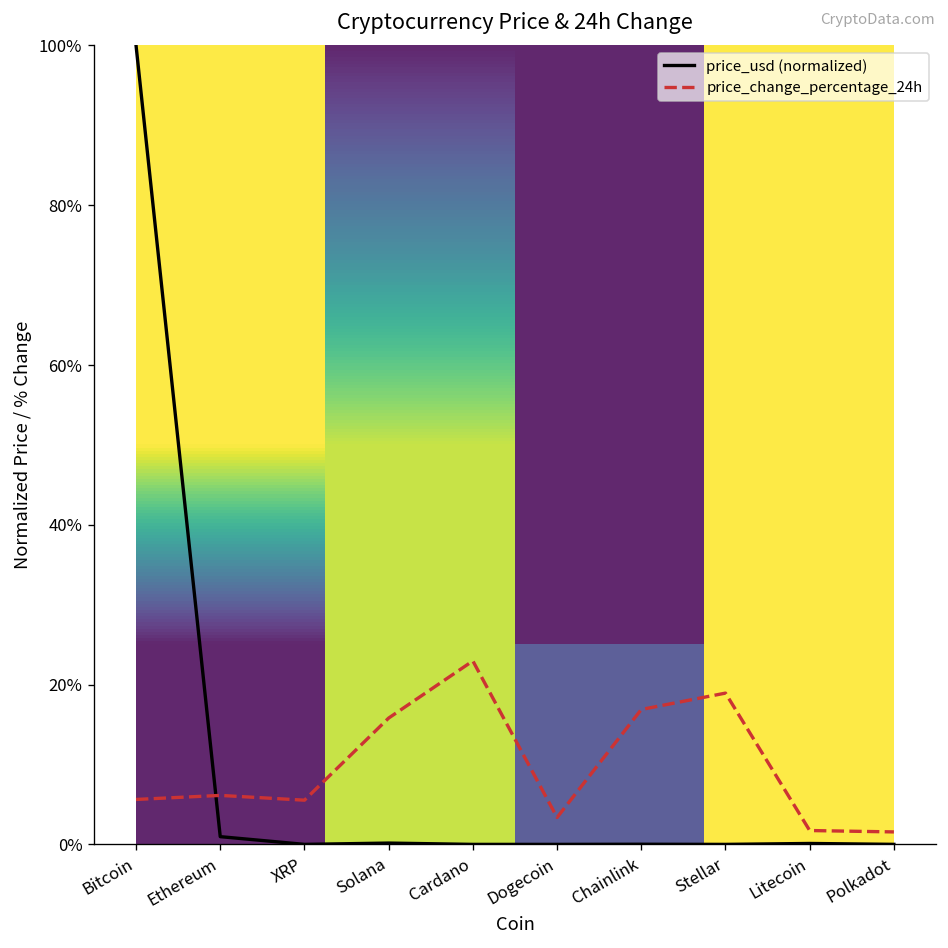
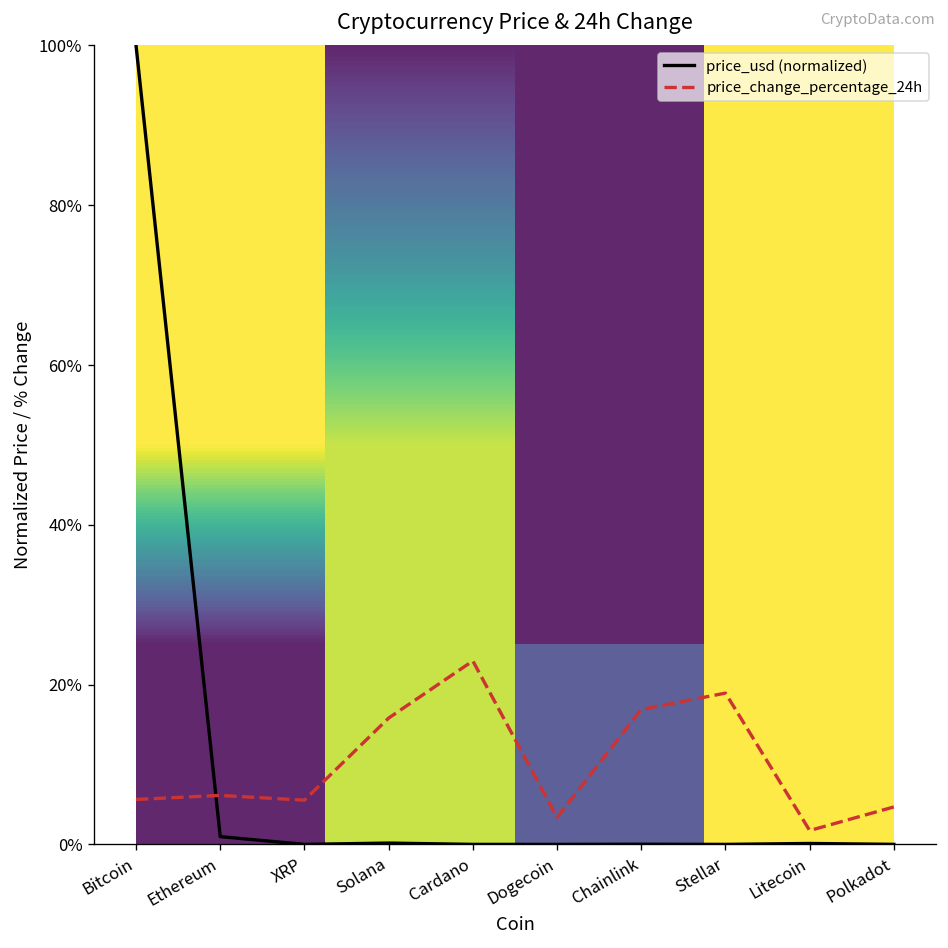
  {
    "price_usd (normalized)": {
      "Bitcoin": "100%",
      "Ethereum": "1%",
      "XRP": "0%",
      "Solana": "0%",
      "Cardano": "0%",
      "Dogecoin": "0%",
      "Chainlink": "0%",
      "Stellar": "0%",
      "Litecoin": "0%",
      "Polkadot": "0%"
    },
    "price_change_percentage_24h": {
      "Bitcoin": "6%",
      "Ethereum": "6%",
      "XRP": "6%",
      "Solana": "16%",
      "Cardano": "23%",
      "Dogecoin": "3%",
      "Chainlink": "17%",
      "Stellar": "19%",
      "Litecoin": "2%",
-     "Polkadot": "2%"
+     "Polkadot": "5%"
    }
  }
